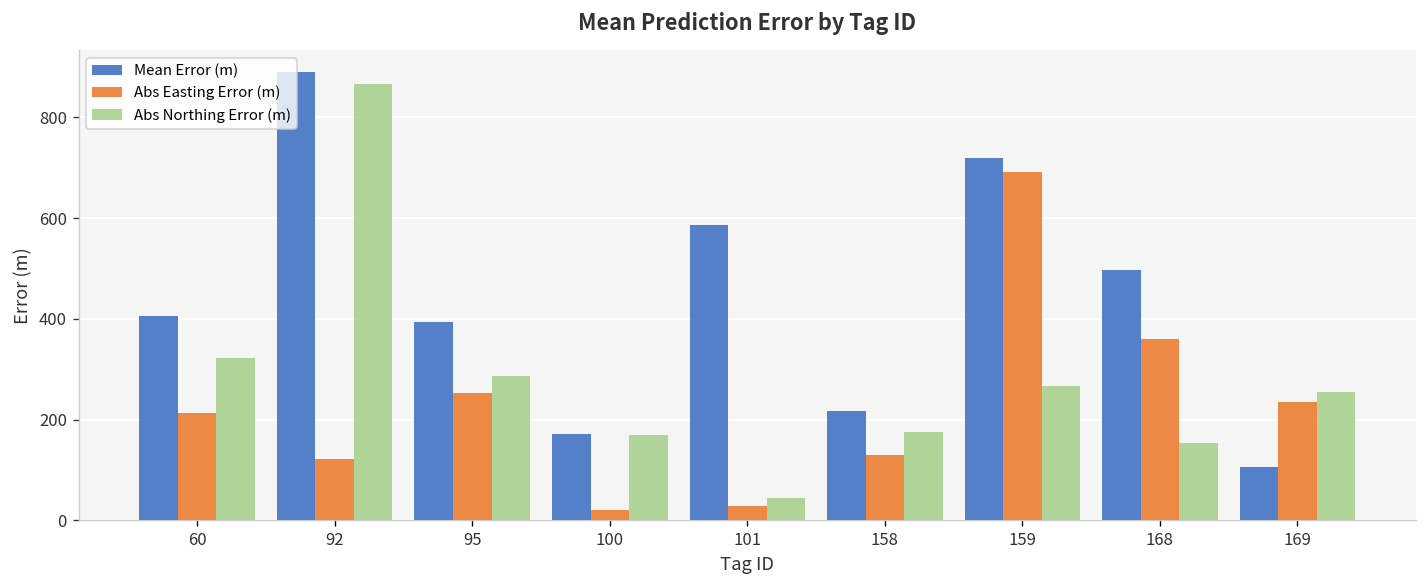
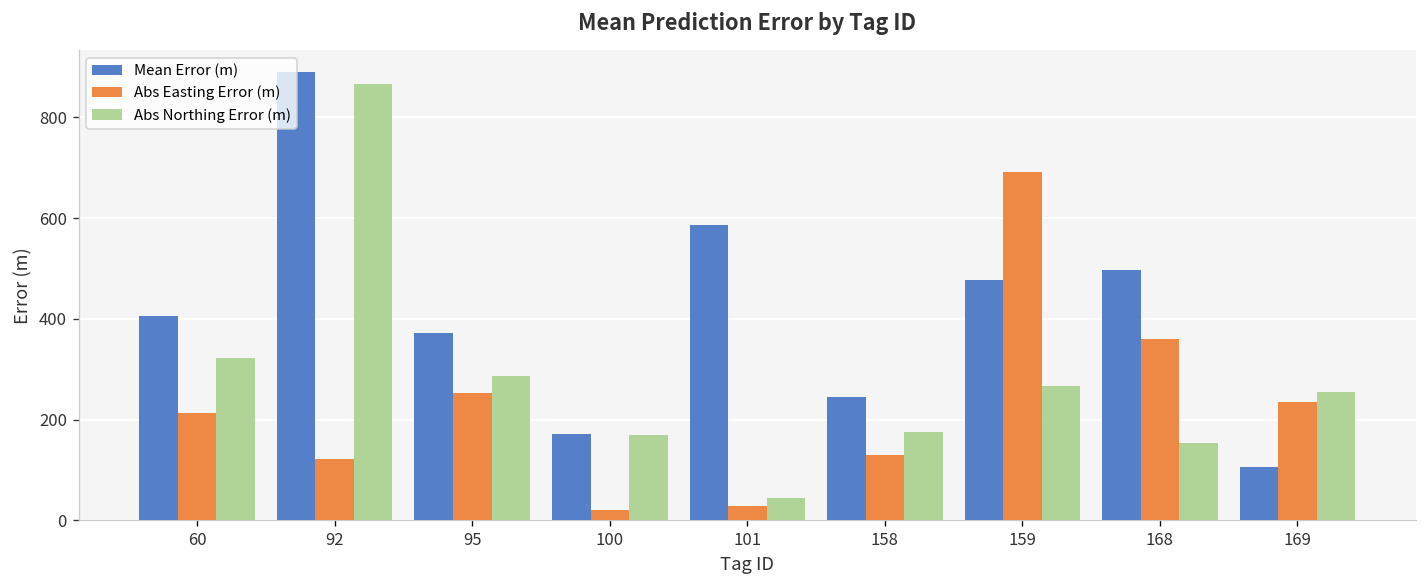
  {
    "Mean Error (m)": {
      "60": 410,
-     "95": 390,
+     "95": 370,
      "100": 170,
      "101": 590,
-     "158": 220,
-     "159": 720,
+     "158": 240,
+     "159": 480,
      "168": 500,
      "169": 110
    },
    "Abs Easting Error (m)": {
      "60": 210,
      "92": 120,
      "95": 250,
      "100": 20,
      "101": 30,
      "158": 130,
      "159": 690,
      "168": 360,
      "169": 230
    },
    "Abs Northing Error (m)": {
      "60": 320,
      "92": 870,
      "95": 290,
      "100": 170,
      "101": 40,
      "158": 180,
      "159": 270,
      "168": 150,
      "169": 260
    }
  }
